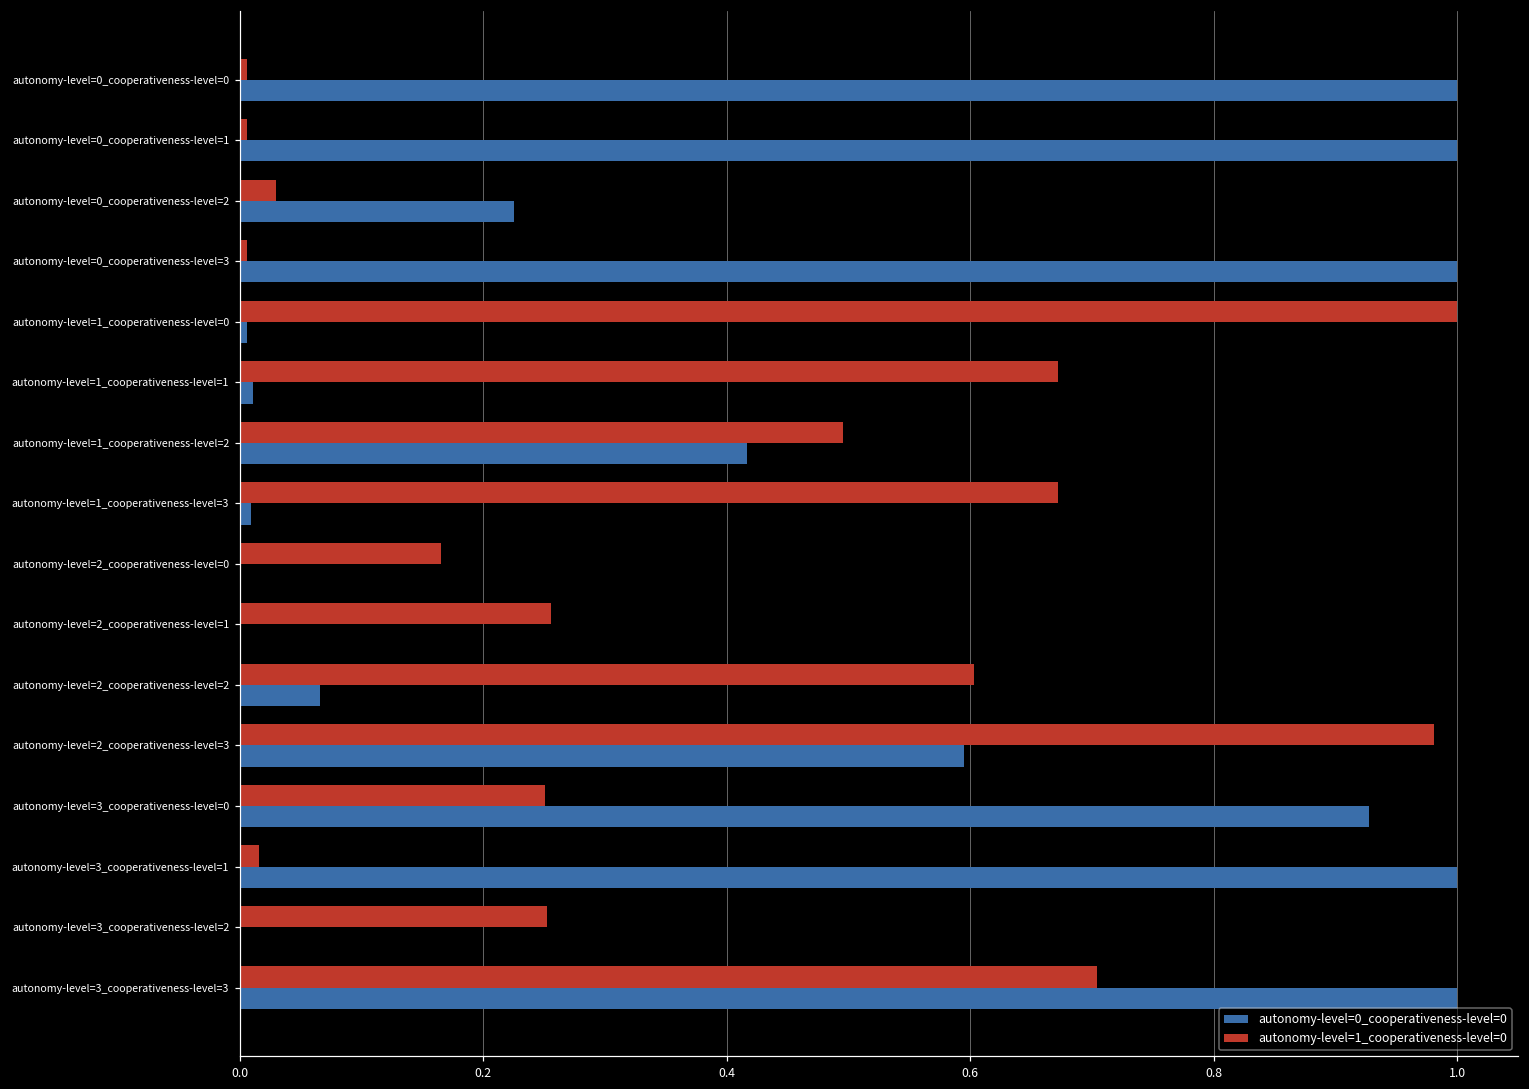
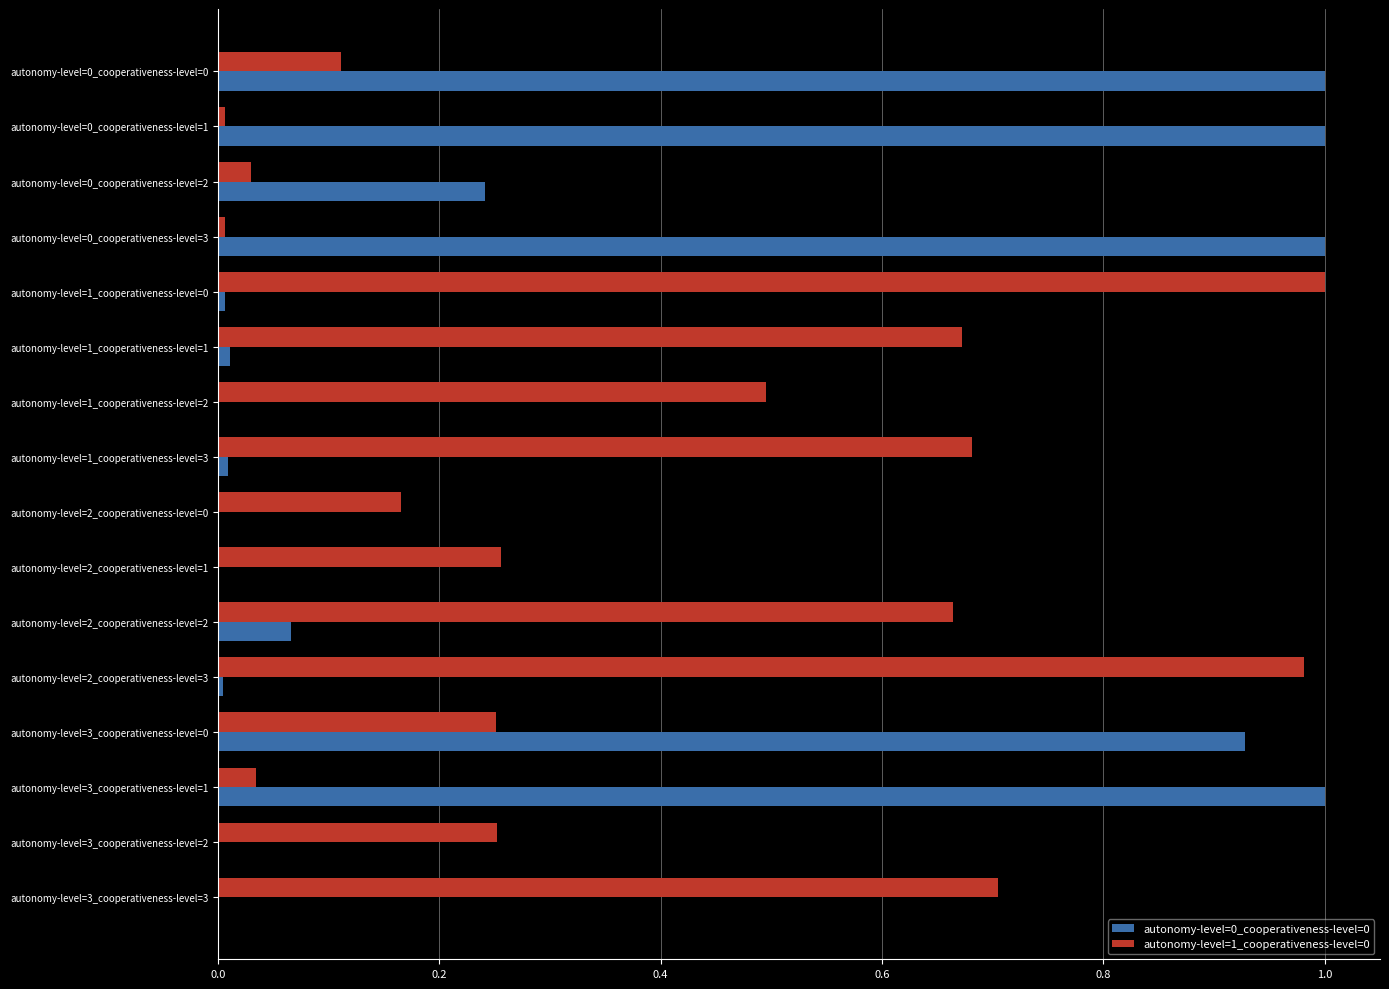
  {
    "autonomy-level=0_cooperativeness-level=0": {
      "autonomy-level=0_cooperativeness-level=0": 1.000,
      "autonomy-level=0_cooperativeness-level=1": 1.000,
-     "autonomy-level=0_cooperativeness-level=2": 0.225,
+     "autonomy-level=0_cooperativeness-level=2": 0.241,
      "autonomy-level=0_cooperativeness-level=3": 1.000,
      "autonomy-level=1_cooperativeness-level=0": 0.006,
      "autonomy-level=1_cooperativeness-level=1": 0.011,
-     "autonomy-level=1_cooperativeness-level=2": 0.416,
+     "autonomy-level=1_cooperativeness-level=2": 0.000,
      "autonomy-level=1_cooperativeness-level=3": 0.009,
      "autonomy-level=2_cooperativeness-level=2": 0.066,
-     "autonomy-level=2_cooperativeness-level=3": 0.595,
+     "autonomy-level=2_cooperativeness-level=3": 0.005,
      "autonomy-level=3_cooperativeness-level=0": 0.928,
      "autonomy-level=3_cooperativeness-level=1": 1.000,
-     "autonomy-level=3_cooperativeness-level=3": 1
+     "autonomy-level=3_cooperativeness-level=3": 0
    },
    "autonomy-level=1_cooperativeness-level=0": {
-     "autonomy-level=0_cooperativeness-level=0": 0.006,
+     "autonomy-level=0_cooperativeness-level=0": 0.111,
      "autonomy-level=0_cooperativeness-level=1": 0.006,
      "autonomy-level=0_cooperativeness-level=2": 0.030,
      "autonomy-level=0_cooperativeness-level=3": 0.006,
      "autonomy-level=1_cooperativeness-level=0": 1.000,
      "autonomy-level=1_cooperativeness-level=1": 0.673,
      "autonomy-level=1_cooperativeness-level=2": 0.495,
-     "autonomy-level=1_cooperativeness-level=3": 0.673,
+     "autonomy-level=1_cooperativeness-level=3": 0.681,
      "autonomy-level=2_cooperativeness-level=0": 0.165,
      "autonomy-level=2_cooperativeness-level=1": 0.255,
-     "autonomy-level=2_cooperativeness-level=2": 0.603,
+     "autonomy-level=2_cooperativeness-level=2": 0.664,
      "autonomy-level=2_cooperativeness-level=3": 0.981,
      "autonomy-level=3_cooperativeness-level=0": 0.251,
-     "autonomy-level=3_cooperativeness-level=1": 0.015,
+     "autonomy-level=3_cooperativeness-level=1": 0.034,
      "autonomy-level=3_cooperativeness-level=2": 0.252,
      "autonomy-level=3_cooperativeness-level=3": 0.705
    }
  }
